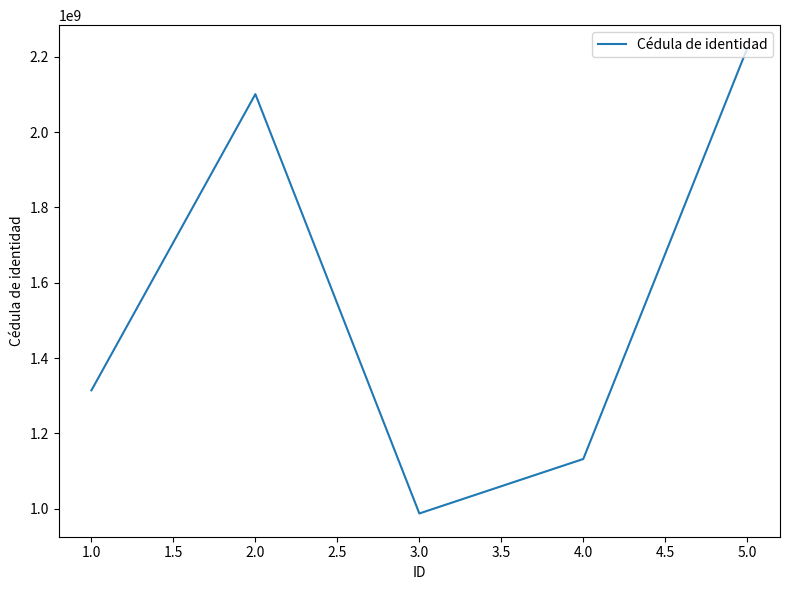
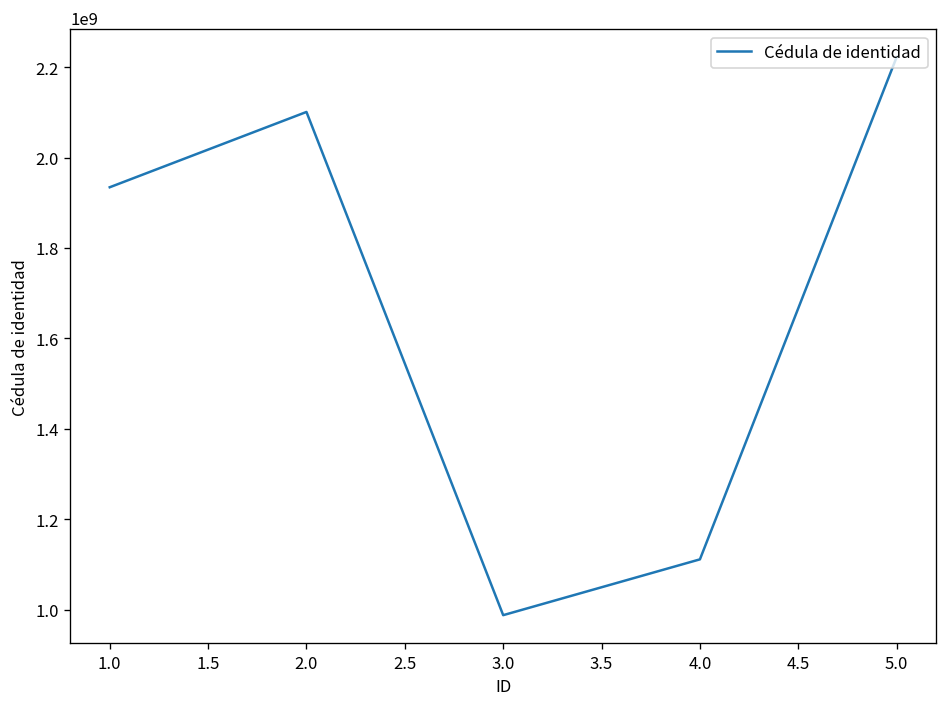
  {
-   "1.0": 1310000000,
+   "1.0": 1930000000,
    "2.0": 2100000000,
    "3.0": 990000000,
-   "4.0": 1130000000
+   "4.0": 1110000000
  }
